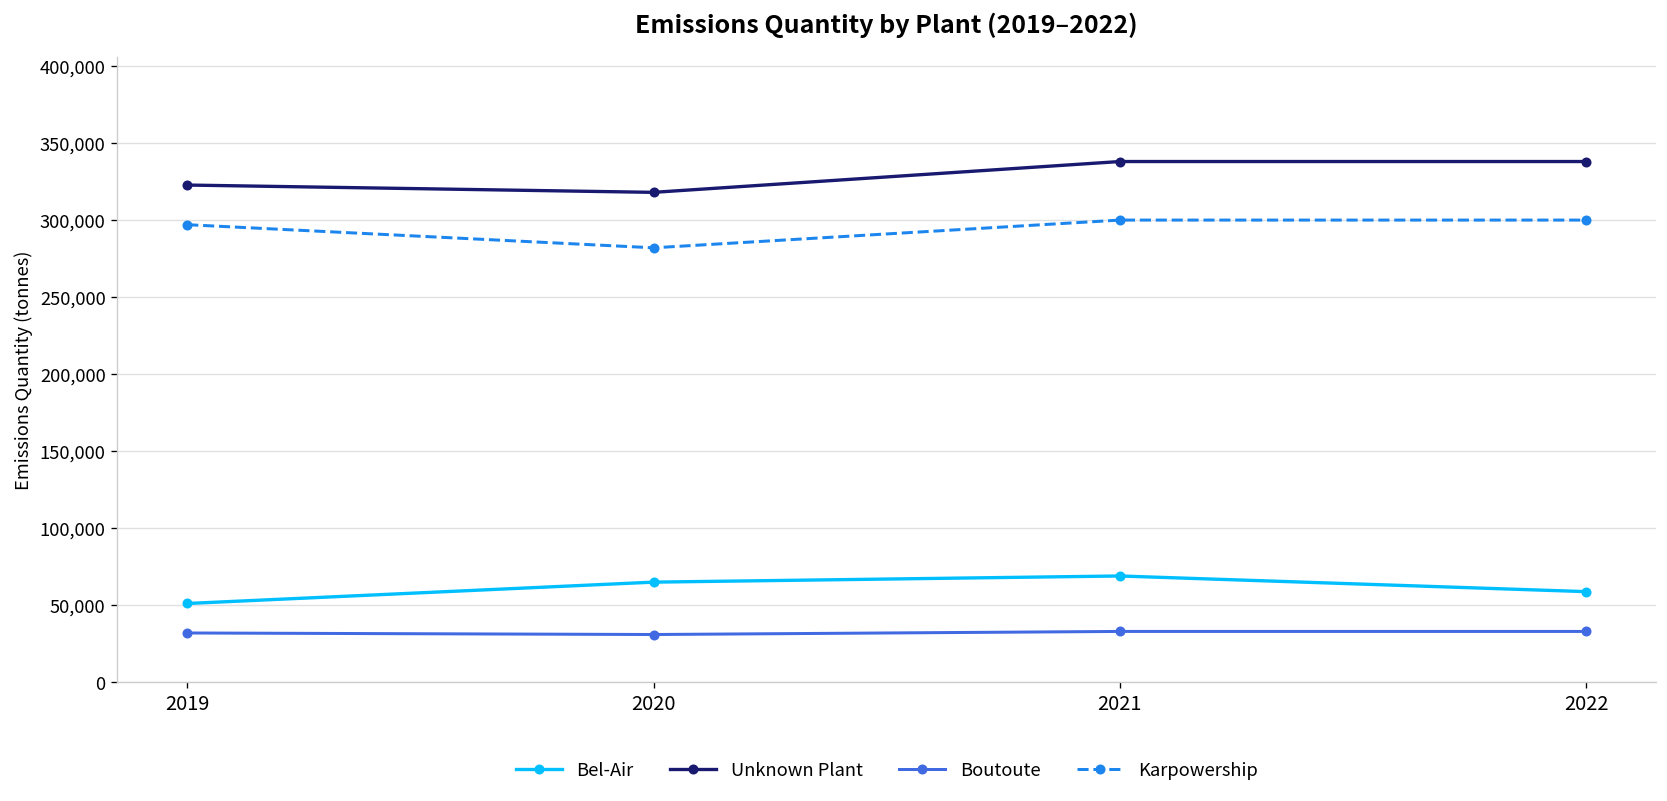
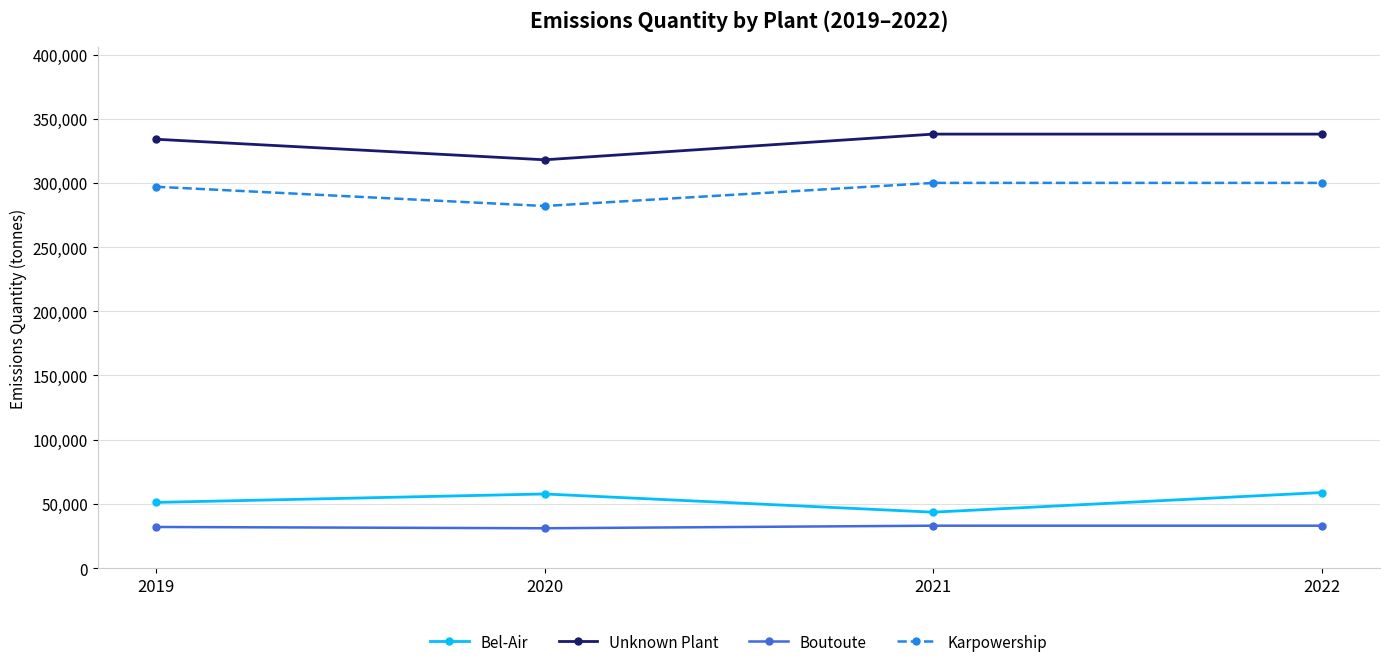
  {
    "Bel-Air": {
      "2019": "51,000",
-     "2020": "65,000",
-     "2021": "69,000",
+     "2020": "58,000",
+     "2021": "44,000",
      "2022": "59,000"
    },
    "Unknown Plant": {
-     "2019": "323,000",
+     "2019": "334,000",
      "2020": "318,000",
      "2021": "338,000",
      "2022": "338,000"
    }
  }
